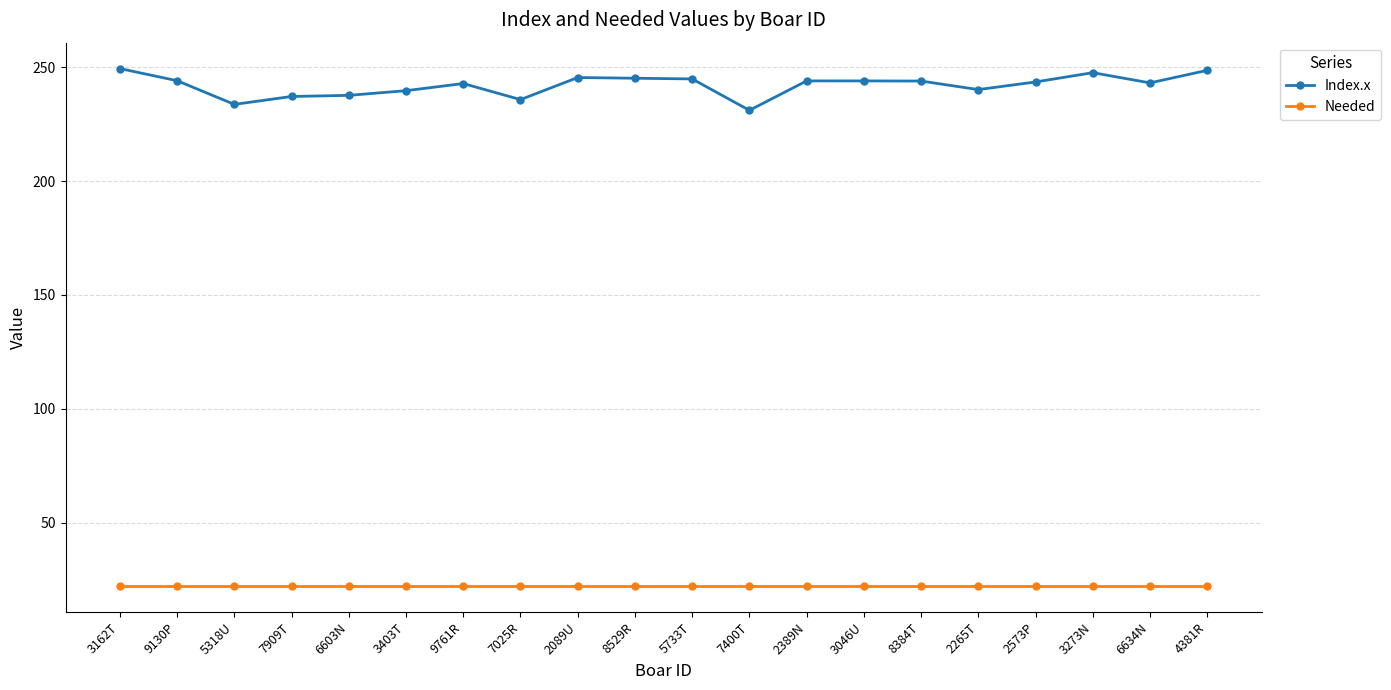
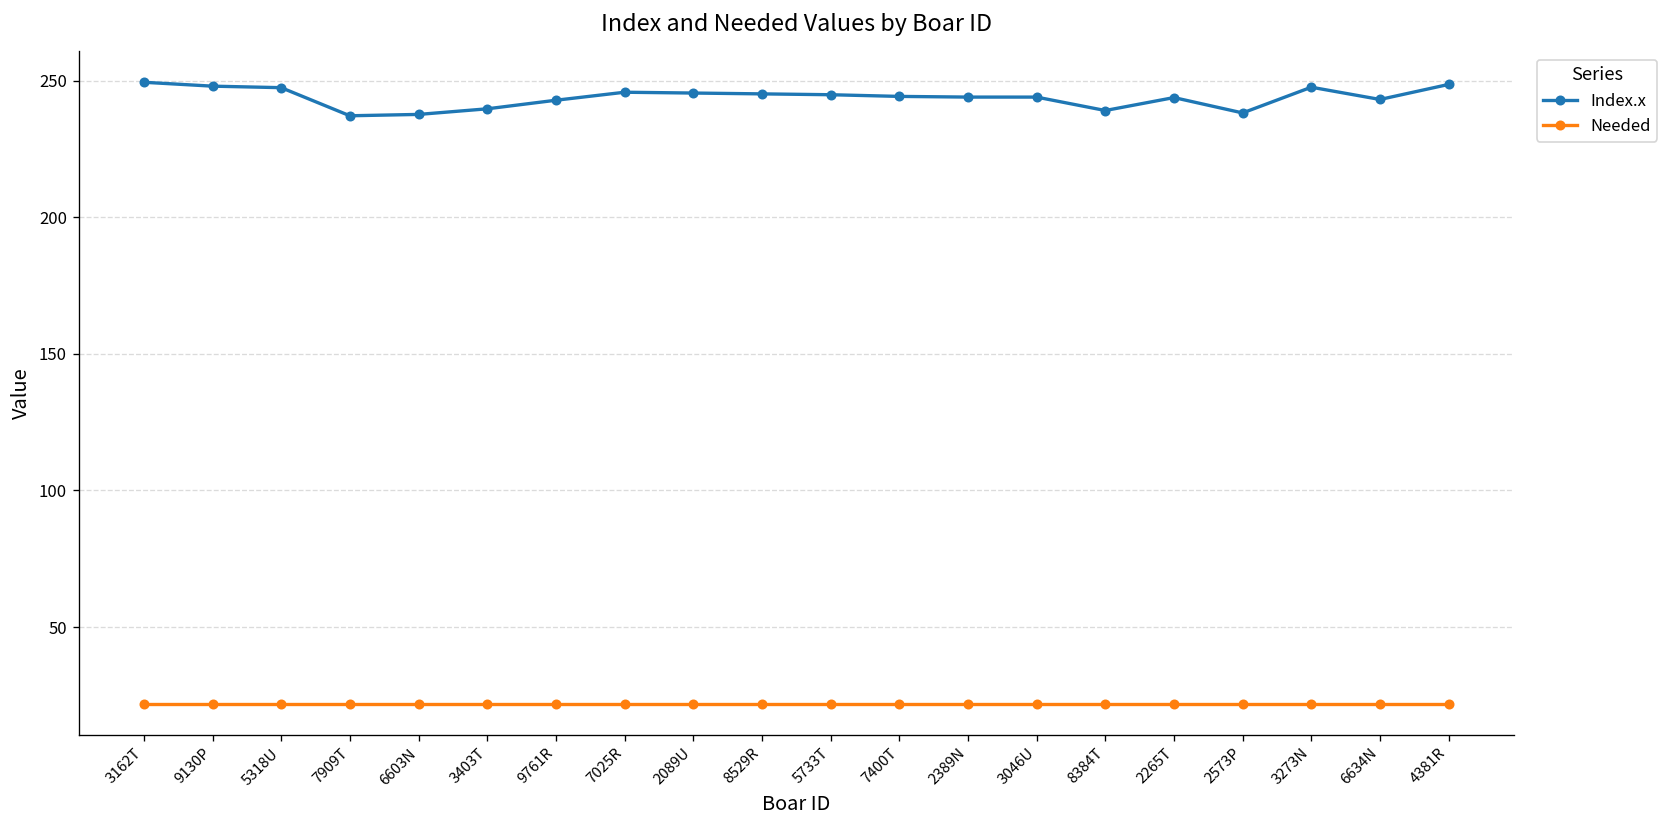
  {
    "Index.x": {
      "3162T": 249,
-     "9130P": 244,
-     "5318U": 234,
+     "9130P": 248,
+     "5318U": 247,
      "7909T": 237,
      "6603N": 238,
      "3403T": 240,
      "9761R": 243,
-     "7025R": 236,
+     "7025R": 246,
      "2089U": 245,
      "8529R": 245,
      "5733T": 245,
-     "7400T": 231,
+     "7400T": 244,
      "2389N": 244,
      "3046U": 244,
-     "8384T": 244,
-     "2265T": 240,
-     "2573P": 243,
+     "8384T": 239,
+     "2265T": 244,
+     "2573P": 238,
      "3273N": 248,
      "6634N": 243,
      "4381R": 249
    },
    "Needed": {
      "3162T": 22,
      "9130P": 22,
      "5318U": 22,
      "7909T": 22,
      "6603N": 22,
      "3403T": 22,
      "9761R": 22,
      "7025R": 22,
      "2089U": 22,
      "8529R": 22,
      "5733T": 22,
      "7400T": 22,
      "2389N": 22,
      "3046U": 22,
      "8384T": 22,
      "2265T": 22,
      "2573P": 22,
      "3273N": 22,
      "6634N": 22,
      "4381R": 22
    }
  }
